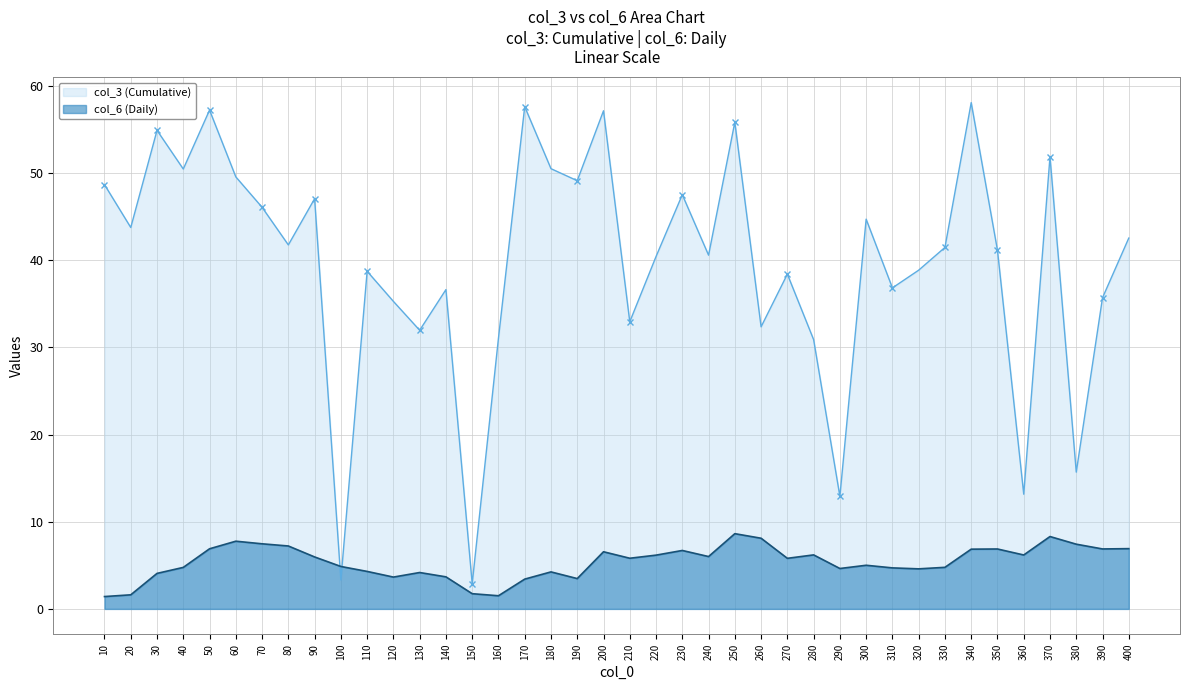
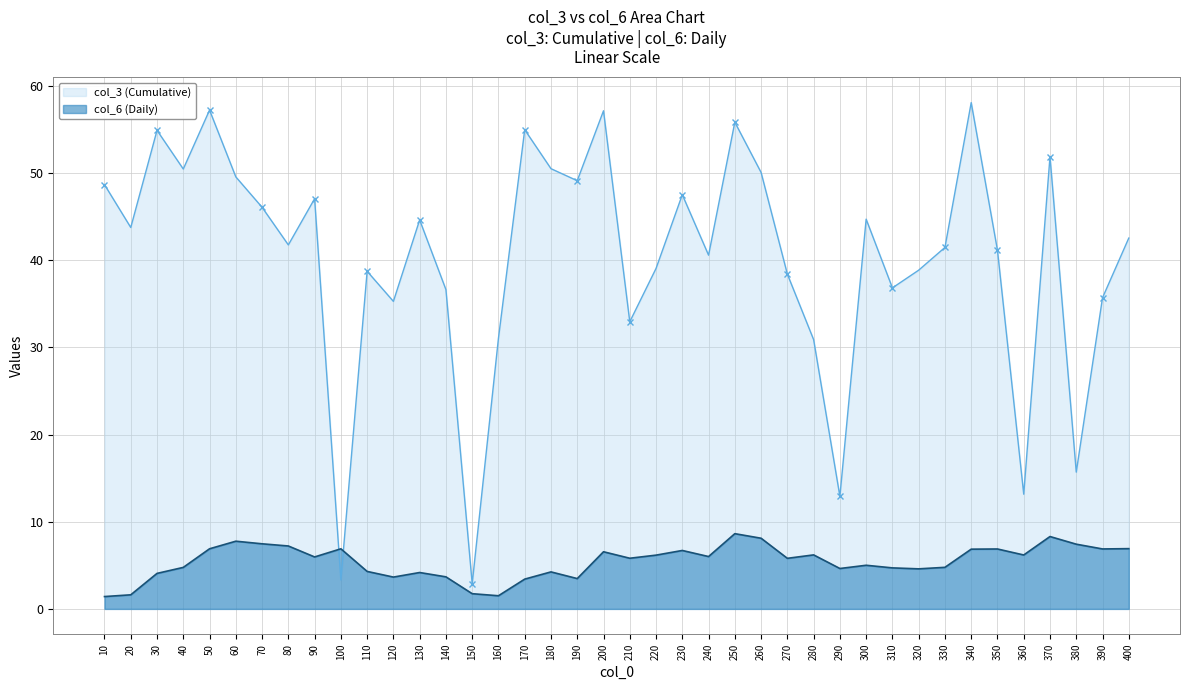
  {
    "col_3 (Cumulative)": {
      "10": 49,
      "20": 44,
      "30": 55,
      "40": 50,
      "50": 57,
      "60": 50,
      "70": 46,
      "80": 42,
      "90": 47,
      "100": 3,
      "110": 39,
      "120": 35,
-     "130": 32,
+     "130": 45,
      "140": 37,
      "150": 3,
      "160": 31,
-     "170": 58,
+     "170": 55,
      "180": 51,
      "190": 49,
      "200": 57,
      "210": 33,
-     "220": 40,
+     "220": 39,
      "230": 48,
      "240": 41,
      "250": 56,
-     "260": 32,
+     "260": 50,
      "270": 38,
      "280": 31,
      "290": 13,
      "300": 45,
      "310": 37,
      "320": 39,
      "330": 41,
      "340": 58,
      "350": 41,
      "360": 13,
      "370": 52,
      "380": 16,
      "390": 36,
      "400": 43
    },
    "col_6 (Daily)": {
      "10": 1,
      "20": 2,
      "30": 4,
      "40": 5,
      "50": 7,
      "60": 8,
      "70": 7,
      "80": 7,
      "90": 6,
-     "100": 5,
+     "100": 7,
      "110": 4,
      "120": 4,
      "130": 4,
      "140": 4,
      "150": 2,
      "160": 2,
      "170": 3,
      "180": 4,
      "190": 3,
      "200": 7,
      "210": 6,
      "220": 6,
      "230": 7,
      "240": 6,
      "250": 9,
      "260": 8,
      "270": 6,
      "280": 6,
      "290": 5,
      "300": 5,
      "310": 5,
      "320": 5,
      "330": 5,
      "340": 7,
      "350": 7,
      "360": 6,
      "370": 8,
      "380": 7,
      "390": 7,
      "400": 7
    }
  }
